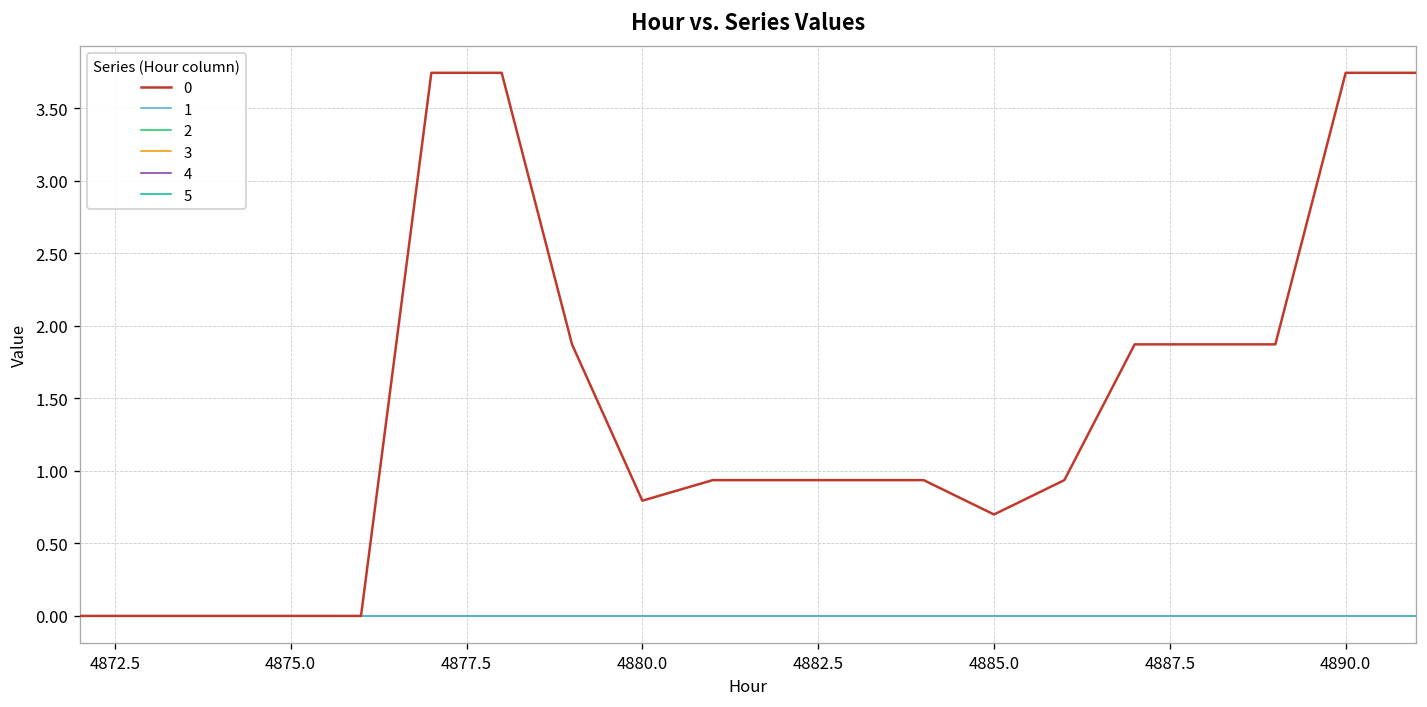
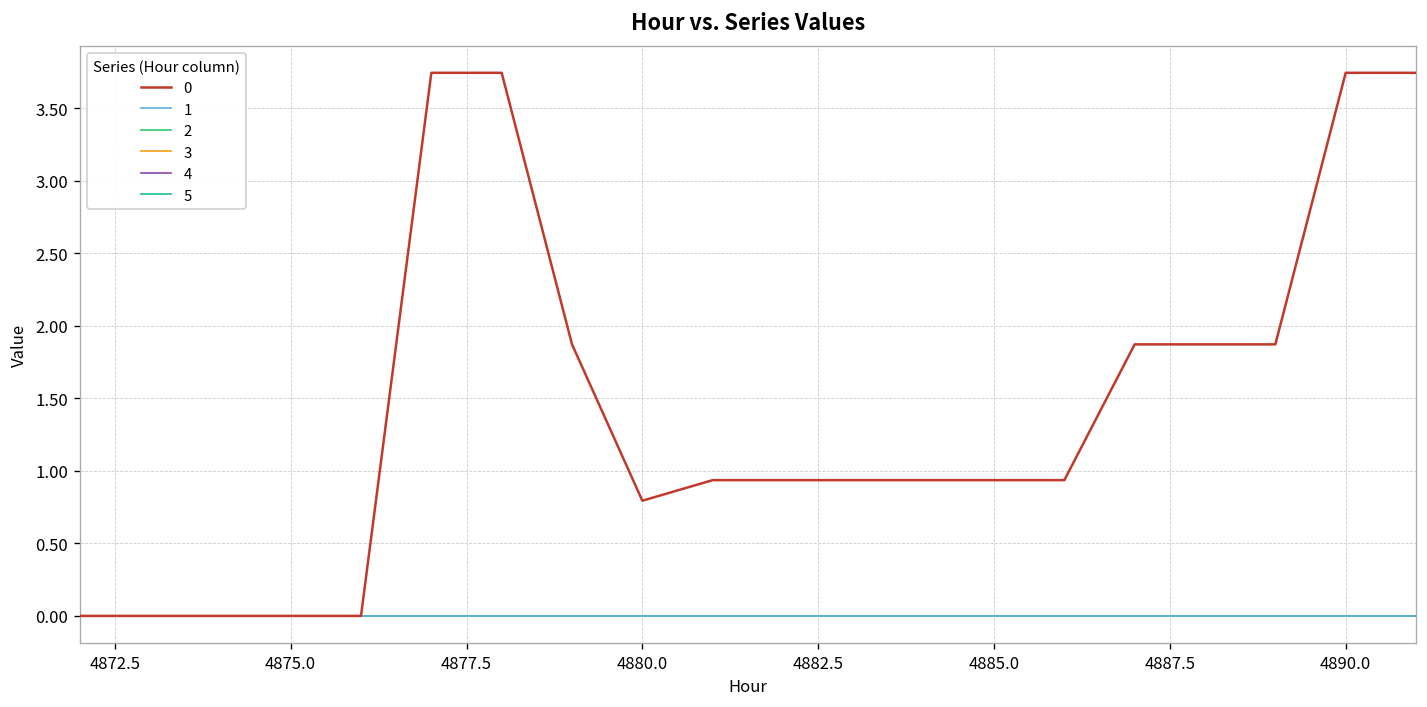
  {
    "0": {
      "4880.0": 0.79,
-     "4885.0": 0.70,
+     "4885.0": 0.94,
      "4890.0": 3.74
    },
    "5": {
      "4880.0": 0.00,
      "4885.0": 0.00,
      "4890.0": 0.00
    }
  }
